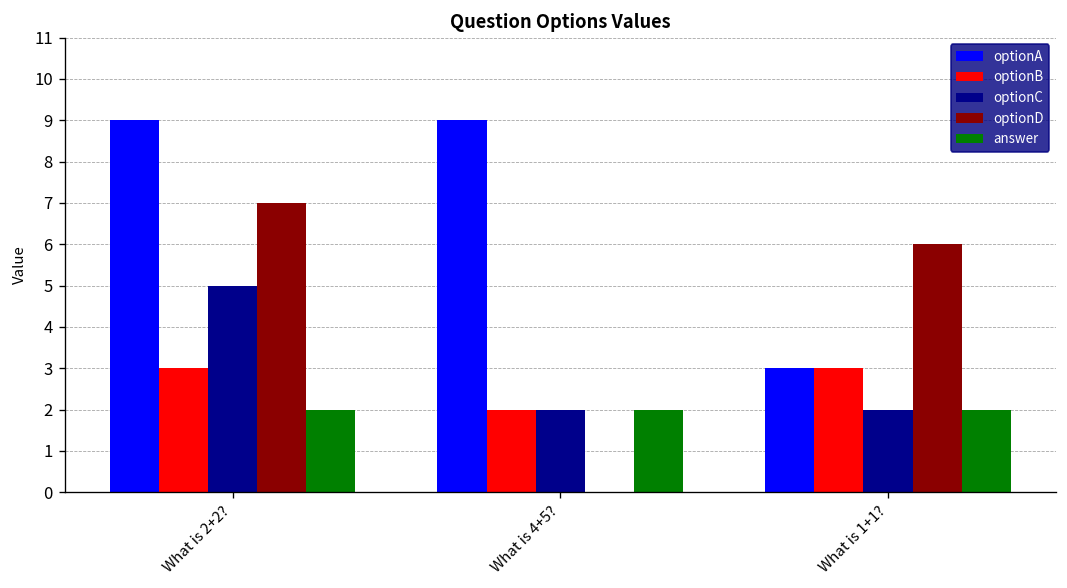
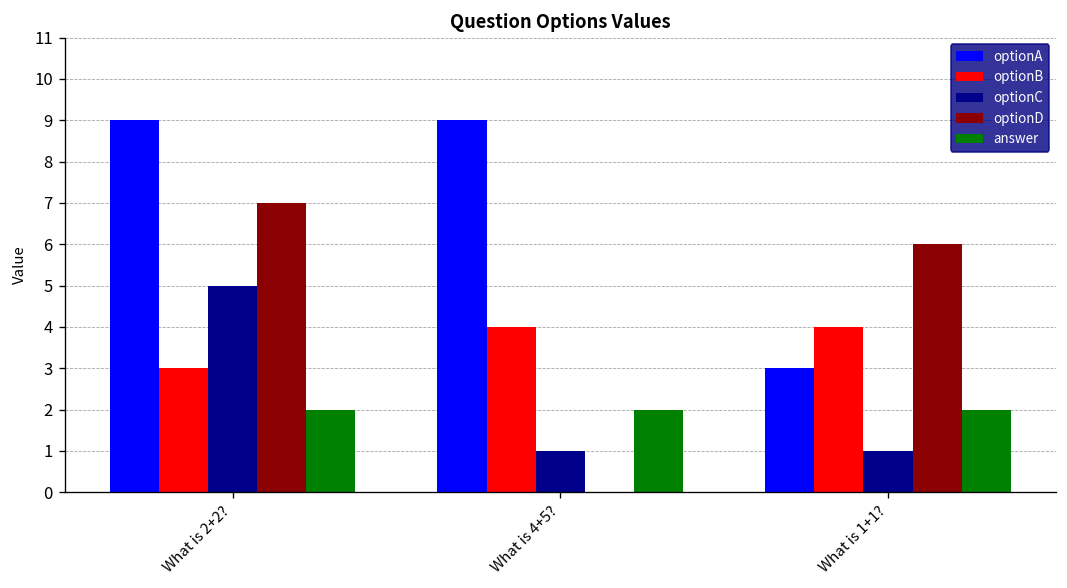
  {
    "optionA": {
      "What is 2+2?": 9,
      "What is 4+5?": 9,
      "What is 1+1?": 3
    },
    "optionB": {
      "What is 2+2?": 3,
-     "What is 4+5?": 2,
-     "What is 1+1?": 3
+     "What is 4+5?": 4,
+     "What is 1+1?": 4
    },
    "optionC": {
      "What is 2+2?": 5,
-     "What is 4+5?": 2,
-     "What is 1+1?": 2
+     "What is 4+5?": 1,
+     "What is 1+1?": 1
    },
    "optionD": {
      "What is 2+2?": 7,
      "What is 4+5?": 0,
      "What is 1+1?": 6
    },
    "answer": {
      "What is 2+2?": 2,
      "What is 4+5?": 2,
      "What is 1+1?": 2
    }
  }
